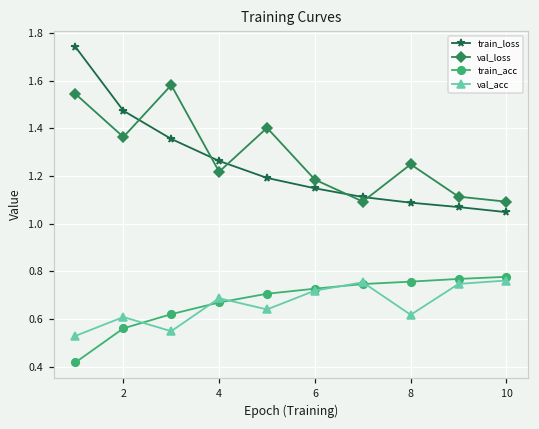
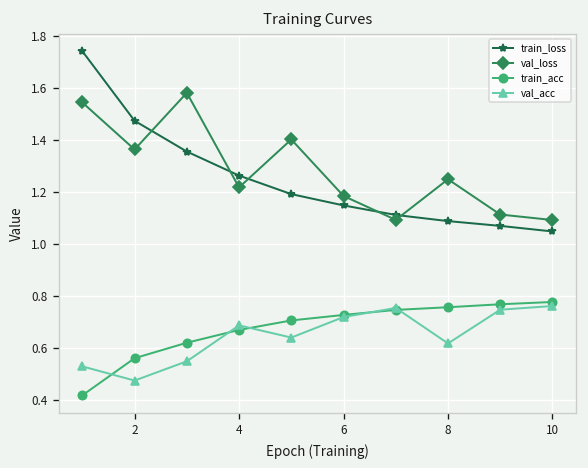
  {
    "val_acc": {
-     "2": 0.61,
+     "2": 0.48,
      "4": 0.69,
      "8": 0.62,
      "10": 0.76
    }
  }
